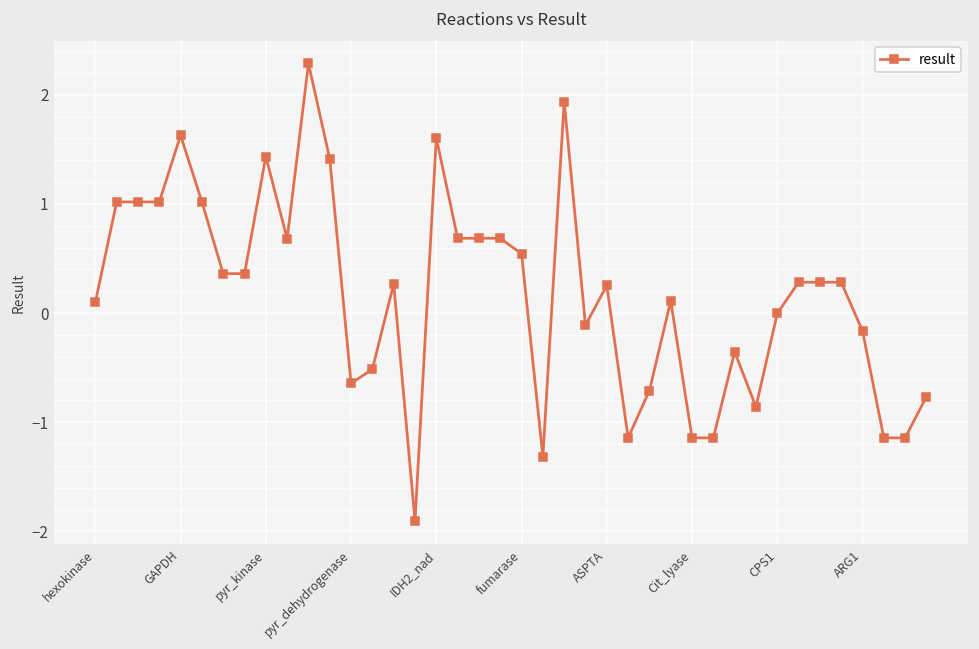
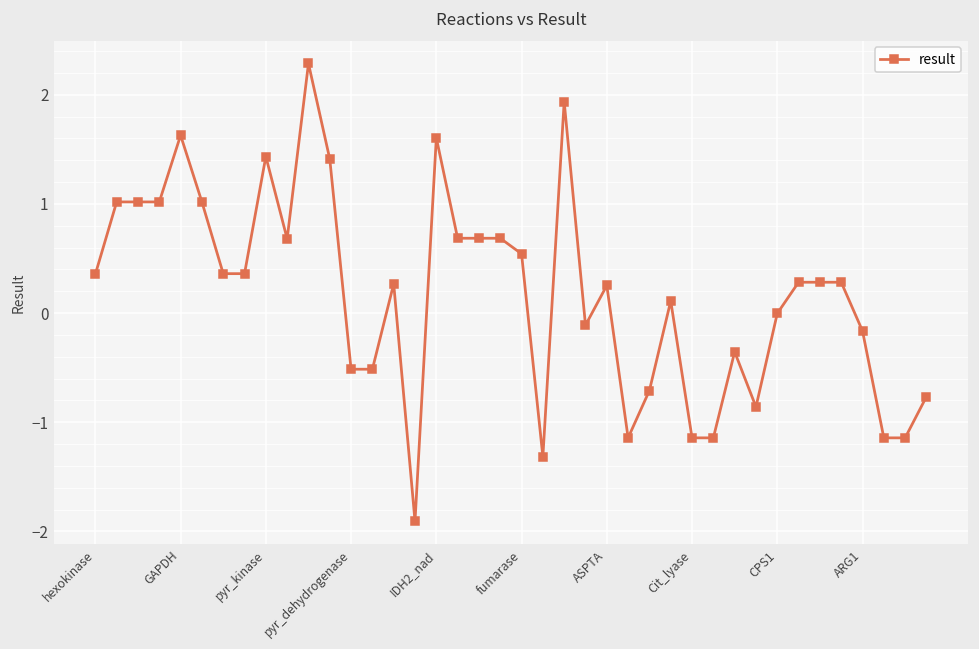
  {
-   "hexokinase": 0.1,
+   "hexokinase": 0.4,
    "GAPDH": 1.6,
    "pyr_kinase": 1.4,
-   "pyr_dehydrogenase": -0.6,
+   "pyr_dehydrogenase": -0.5,
    "IDH2_nad": 1.6,
    "fumarase": 0.5,
    "ASPTA": 0.3,
    "Cit_lyase": -1.1,
    "CPS1": 0.0,
    "ARG1": -0.2
  }
